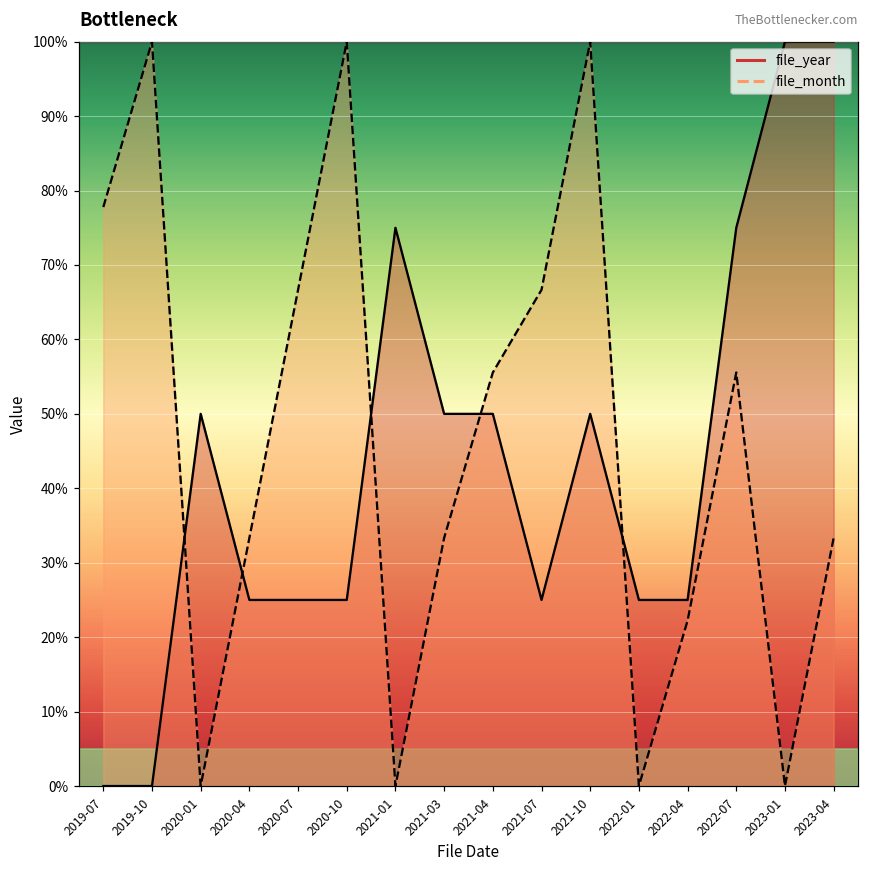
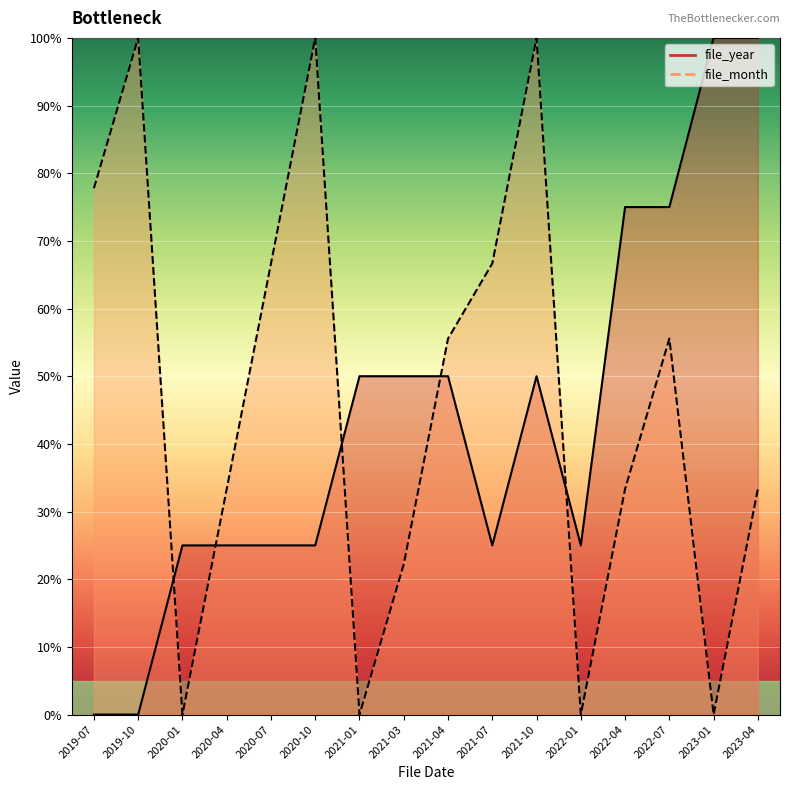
  {
    "file_year": {
-     "2020-01": "50%",
+     "2020-01": "25%",
      "2020-04": "25%",
      "2020-07": "25%",
      "2020-10": "25%",
-     "2021-01": "75%",
+     "2021-01": "50%",
      "2021-03": "50%",
      "2021-04": "50%",
      "2021-07": "25%",
      "2021-10": "50%",
      "2022-01": "25%",
-     "2022-04": "25%",
+     "2022-04": "75%",
      "2022-07": "75%",
      "2023-01": "100%",
      "2023-04": "100%"
    },
    "file_month": {
      "2019-07": "78%",
      "2019-10": "100%",
      "2020-04": "33%",
      "2020-07": "67%",
      "2020-10": "100%",
-     "2021-03": "33%",
+     "2021-03": "22%",
      "2021-04": "56%",
      "2021-07": "67%",
      "2021-10": "100%",
-     "2022-04": "22%",
+     "2022-04": "33%",
      "2022-07": "56%",
      "2023-04": "33%"
    }
  }
